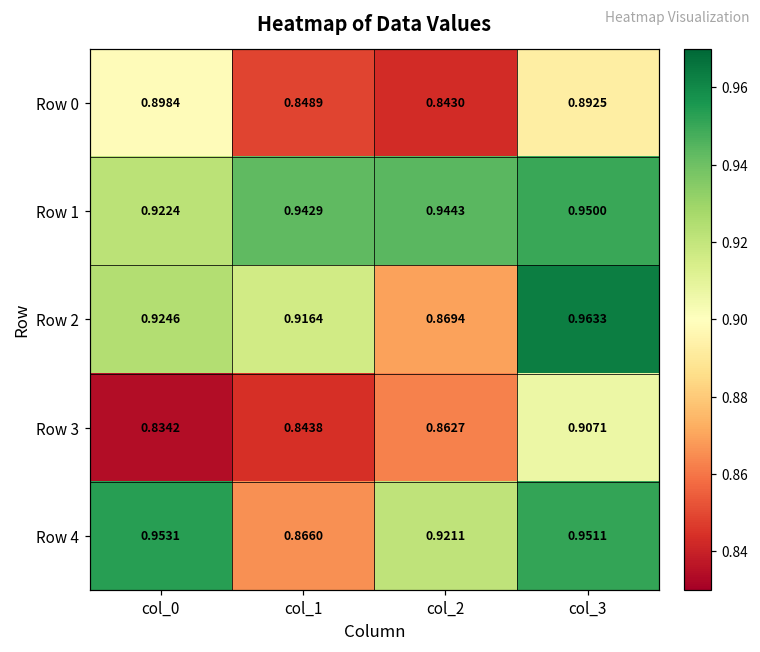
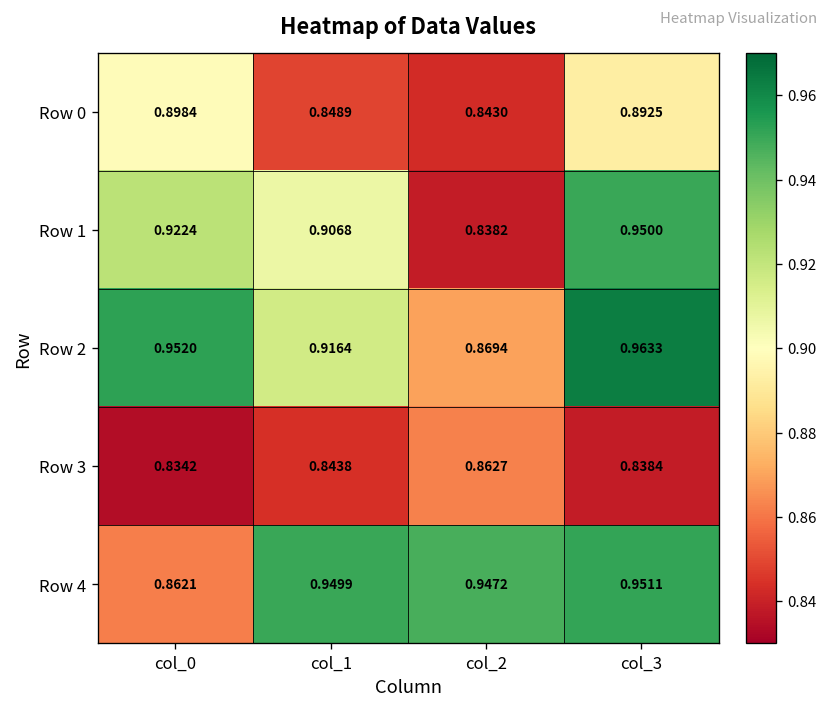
  {
    "Row 0": {
      "col_0": 0.8984,
      "col_1": 0.8489,
      "col_2": 0.8430,
      "col_3": 0.8925
    },
    "Row 1": {
      "col_0": 0.9224,
-     "col_1": 0.9429,
-     "col_2": 0.9443,
+     "col_1": 0.9068,
+     "col_2": 0.8382,
      "col_3": 0.9500
    },
    "Row 2": {
-     "col_0": 0.9246,
+     "col_0": 0.9520,
      "col_1": 0.9164,
      "col_2": 0.8694,
      "col_3": 0.9633
    },
    "Row 3": {
      "col_0": 0.8342,
      "col_1": 0.8438,
      "col_2": 0.8627,
-     "col_3": 0.9071
+     "col_3": 0.8384
    },
    "Row 4": {
-     "col_0": 0.9531,
-     "col_1": 0.8660,
-     "col_2": 0.9211,
+     "col_0": 0.8621,
+     "col_1": 0.9499,
+     "col_2": 0.9472,
      "col_3": 0.9511
    }
  }
